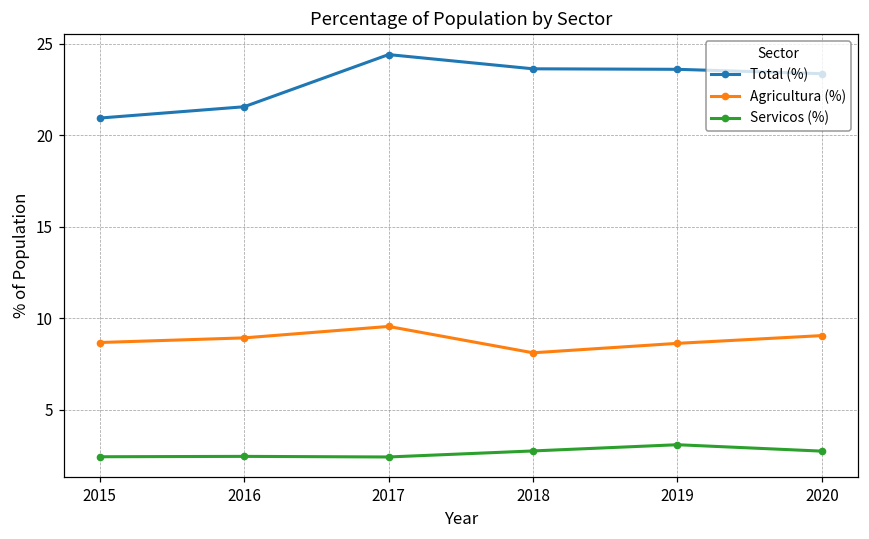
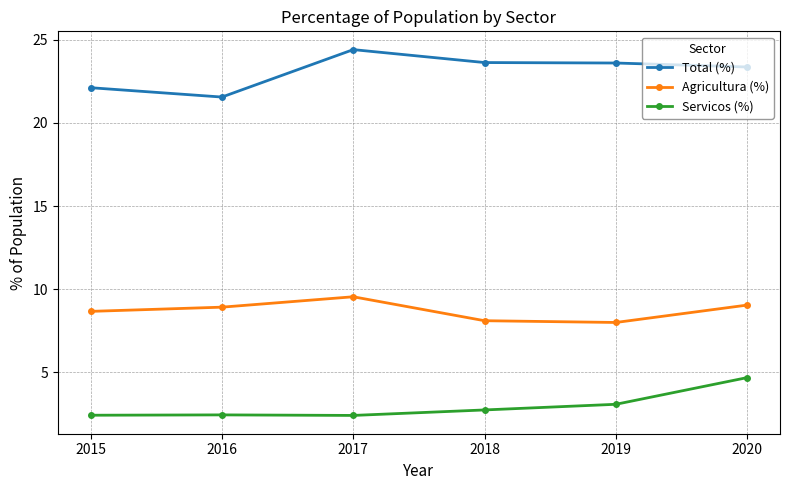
  {
    "Total (%)": {
-     "2015": 20.9,
+     "2015": 22.1,
      "2016": 21.6,
      "2017": 24.4,
      "2018": 23.6,
      "2019": 23.6
    },
    "Agricultura (%)": {
      "2015": 8.7,
      "2016": 8.9,
      "2017": 9.5,
      "2018": 8.1,
-     "2019": 8.6,
+     "2019": 8.0,
      "2020": 9.0
    },
    "Servicos (%)": {
      "2015": 2.4,
      "2016": 2.4,
      "2017": 2.4,
      "2018": 2.7,
      "2019": 3.1,
-     "2020": 2.7
+     "2020": 4.7
    }
  }
